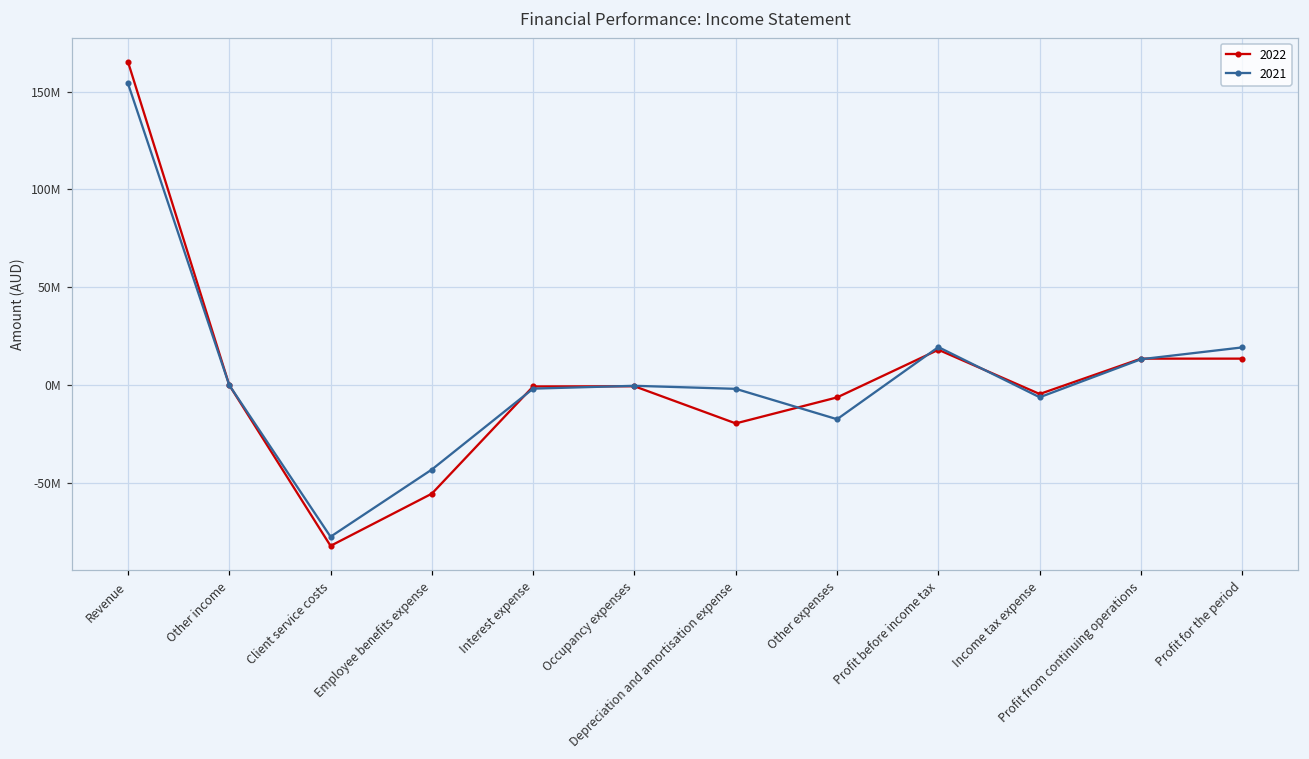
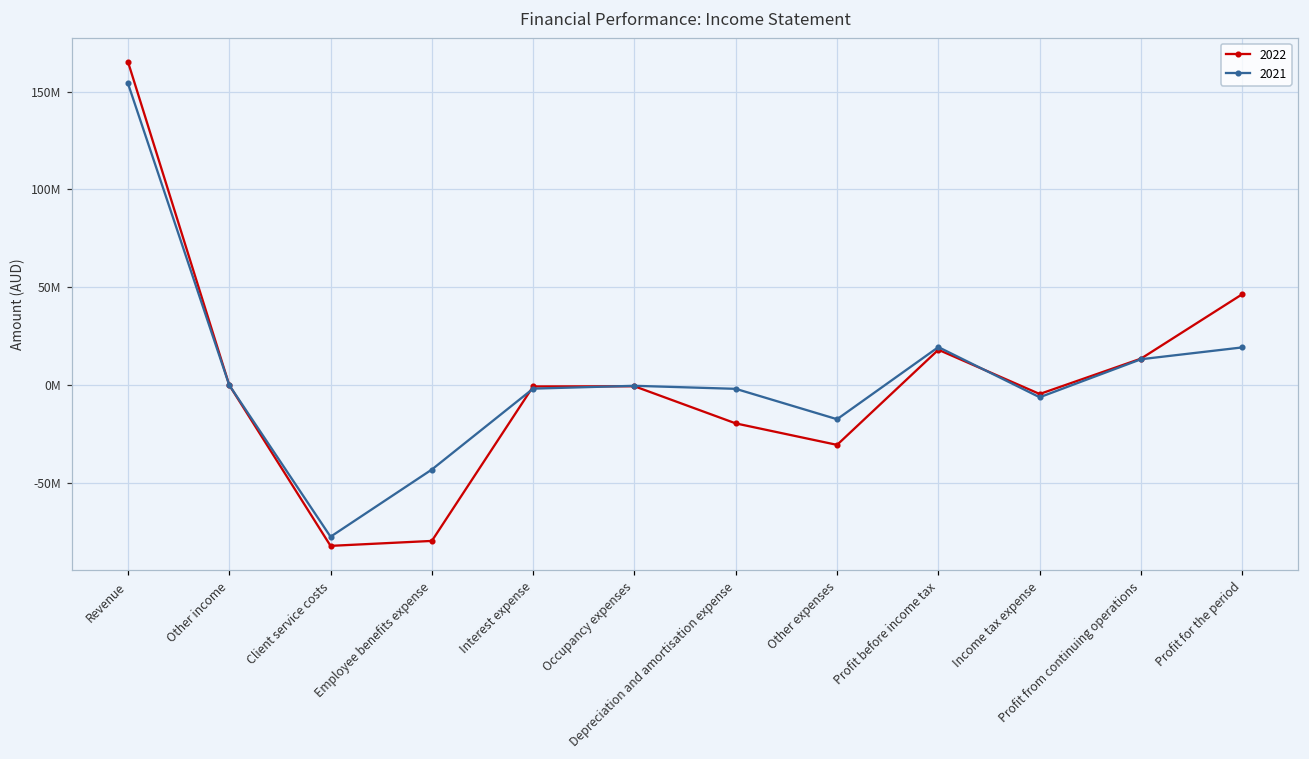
  {
    "2022": {
      "Revenue": 165000000,
      "Client service costs": -82000000,
-     "Employee benefits expense": -55000000,
+     "Employee benefits expense": -80000000,
      "Depreciation and amortisation expense": -20000000,
-     "Other expenses": -6000000,
+     "Other expenses": -31000000,
      "Income tax expense": -5000000,
-     "Profit for the period": 14000000
+     "Profit for the period": 46000000
    },
    "2021": {
      "Revenue": 154000000,
      "Client service costs": -77000000,
      "Employee benefits expense": -43000000,
      "Depreciation and amortisation expense": -2000000,
      "Other expenses": -17000000,
      "Income tax expense": -6000000,
      "Profit for the period": 19000000
    }
  }
